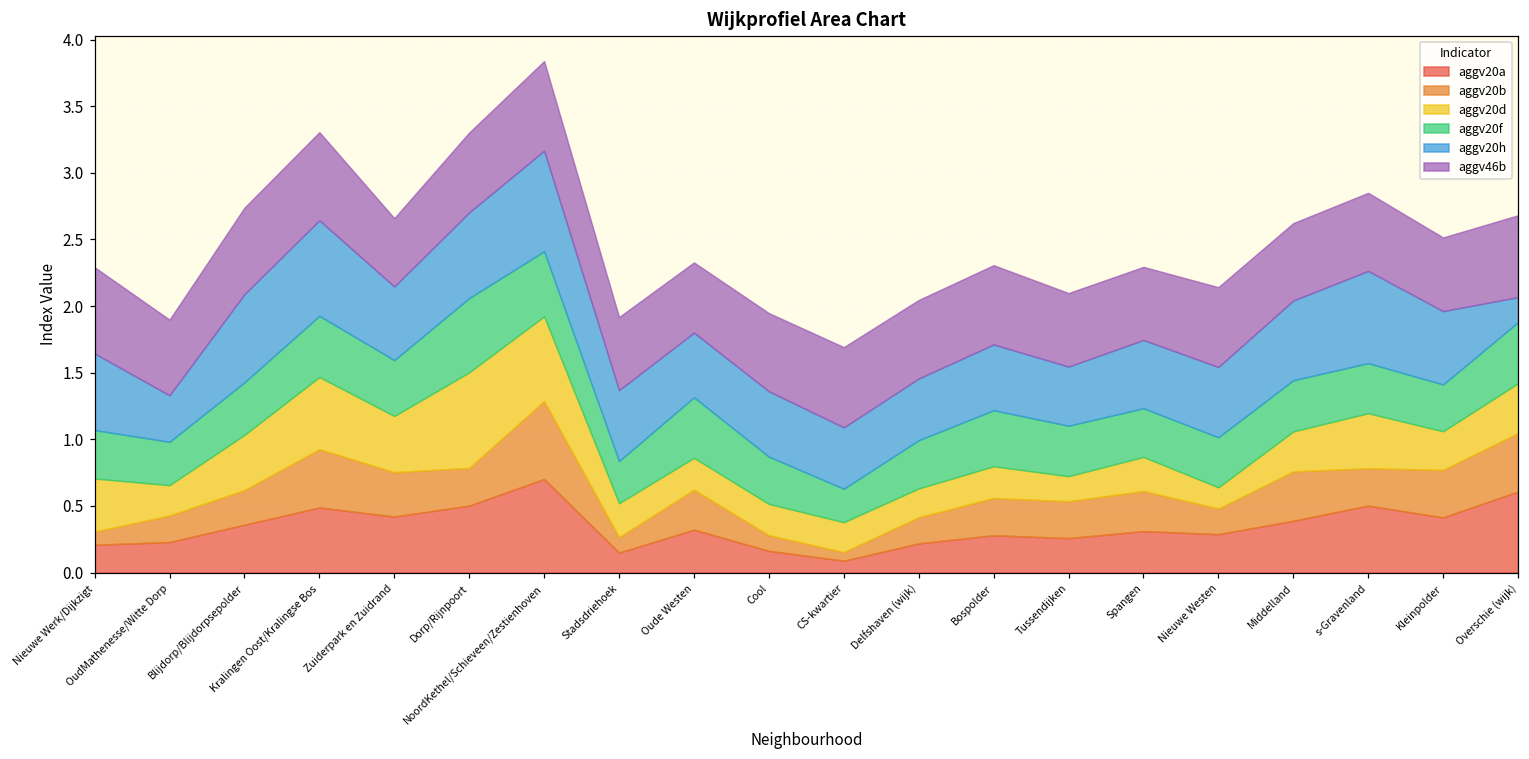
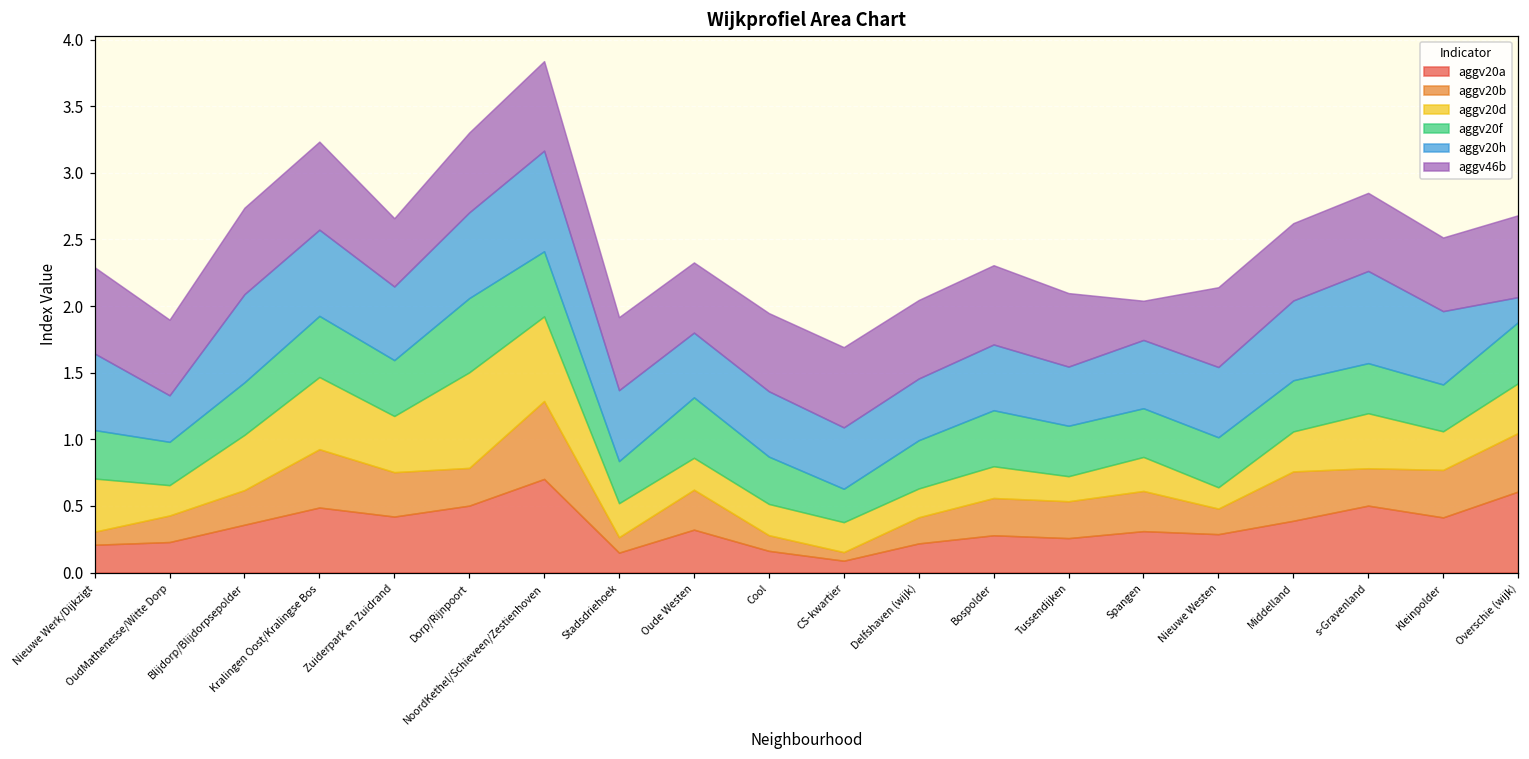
  {
    "aggv20d": {
      "Nieuwe Werk/Dijkzigt": 0.40,
      "OudMathenesse/Witte Dorp": 0.23,
      "Blijdorp/Blijdorpsepolder": 0.41,
      "Kralingen Oost/Kralingse Bos": 0.54,
      "Zuiderpark en Zuidrand": 0.42,
      "Dorp/Rijnpoort": 0.72,
      "NoordKethel/Schieveen/Zestienhoven": 0.64,
      "Stadsdriehoek": 0.25,
      "Oude Westen": 0.24,
      "Cool": 0.23,
      "CS-kwartier": 0.22,
      "Delfshaven (wijk)": 0.22,
      "Bospolder": 0.24,
      "Tussendijken": 0.19,
      "Spangen": 0.26,
      "Nieuwe Westen": 0.16,
      "Middelland": 0.30,
      "s-Gravenland": 0.41,
      "Kleinpolder": 0.29,
      "Overschie (wijk)": 0.37
    },
    "aggv20f": {
      "Nieuwe Werk/Dijkzigt": 0.36,
      "OudMathenesse/Witte Dorp": 0.33,
      "Blijdorp/Blijdorpsepolder": 0.39,
      "Kralingen Oost/Kralingse Bos": 0.46,
      "Zuiderpark en Zuidrand": 0.42,
      "Dorp/Rijnpoort": 0.56,
      "NoordKethel/Schieveen/Zestienhoven": 0.49,
      "Stadsdriehoek": 0.32,
      "Oude Westen": 0.45,
      "Cool": 0.36,
      "CS-kwartier": 0.25,
      "Delfshaven (wijk)": 0.36,
      "Bospolder": 0.42,
      "Tussendijken": 0.38,
      "Spangen": 0.37,
      "Nieuwe Westen": 0.38,
      "Middelland": 0.38,
      "s-Gravenland": 0.38,
      "Kleinpolder": 0.35,
      "Overschie (wijk)": 0.46
    },
    "aggv20h": {
      "Nieuwe Werk/Dijkzigt": 0.57,
      "OudMathenesse/Witte Dorp": 0.35,
      "Blijdorp/Blijdorpsepolder": 0.66,
-     "Kralingen Oost/Kralingse Bos": 0.72,
+     "Kralingen Oost/Kralingse Bos": 0.65,
      "Zuiderpark en Zuidrand": 0.55,
      "Dorp/Rijnpoort": 0.64,
      "NoordKethel/Schieveen/Zestienhoven": 0.76,
      "Stadsdriehoek": 0.53,
      "Oude Westen": 0.49,
      "Cool": 0.49,
      "CS-kwartier": 0.46,
      "Delfshaven (wijk)": 0.46,
      "Bospolder": 0.49,
      "Tussendijken": 0.44,
      "Spangen": 0.51,
      "Nieuwe Westen": 0.53,
      "Middelland": 0.60,
      "s-Gravenland": 0.69,
      "Kleinpolder": 0.55,
      "Overschie (wijk)": 0.19
    },
    "aggv46b": {
      "Nieuwe Werk/Dijkzigt": 0.65,
      "OudMathenesse/Witte Dorp": 0.57,
      "Blijdorp/Blijdorpsepolder": 0.65,
      "Kralingen Oost/Kralingse Bos": 0.66,
      "Zuiderpark en Zuidrand": 0.51,
      "Dorp/Rijnpoort": 0.60,
      "NoordKethel/Schieveen/Zestienhoven": 0.67,
      "Stadsdriehoek": 0.55,
      "Oude Westen": 0.53,
      "Cool": 0.59,
      "CS-kwartier": 0.60,
      "Delfshaven (wijk)": 0.59,
      "Bospolder": 0.59,
      "Tussendijken": 0.55,
-     "Spangen": 0.55,
+     "Spangen": 0.29,
      "Nieuwe Westen": 0.60,
      "Middelland": 0.58,
      "s-Gravenland": 0.59,
      "Kleinpolder": 0.55,
      "Overschie (wijk)": 0.61
    }
  }
